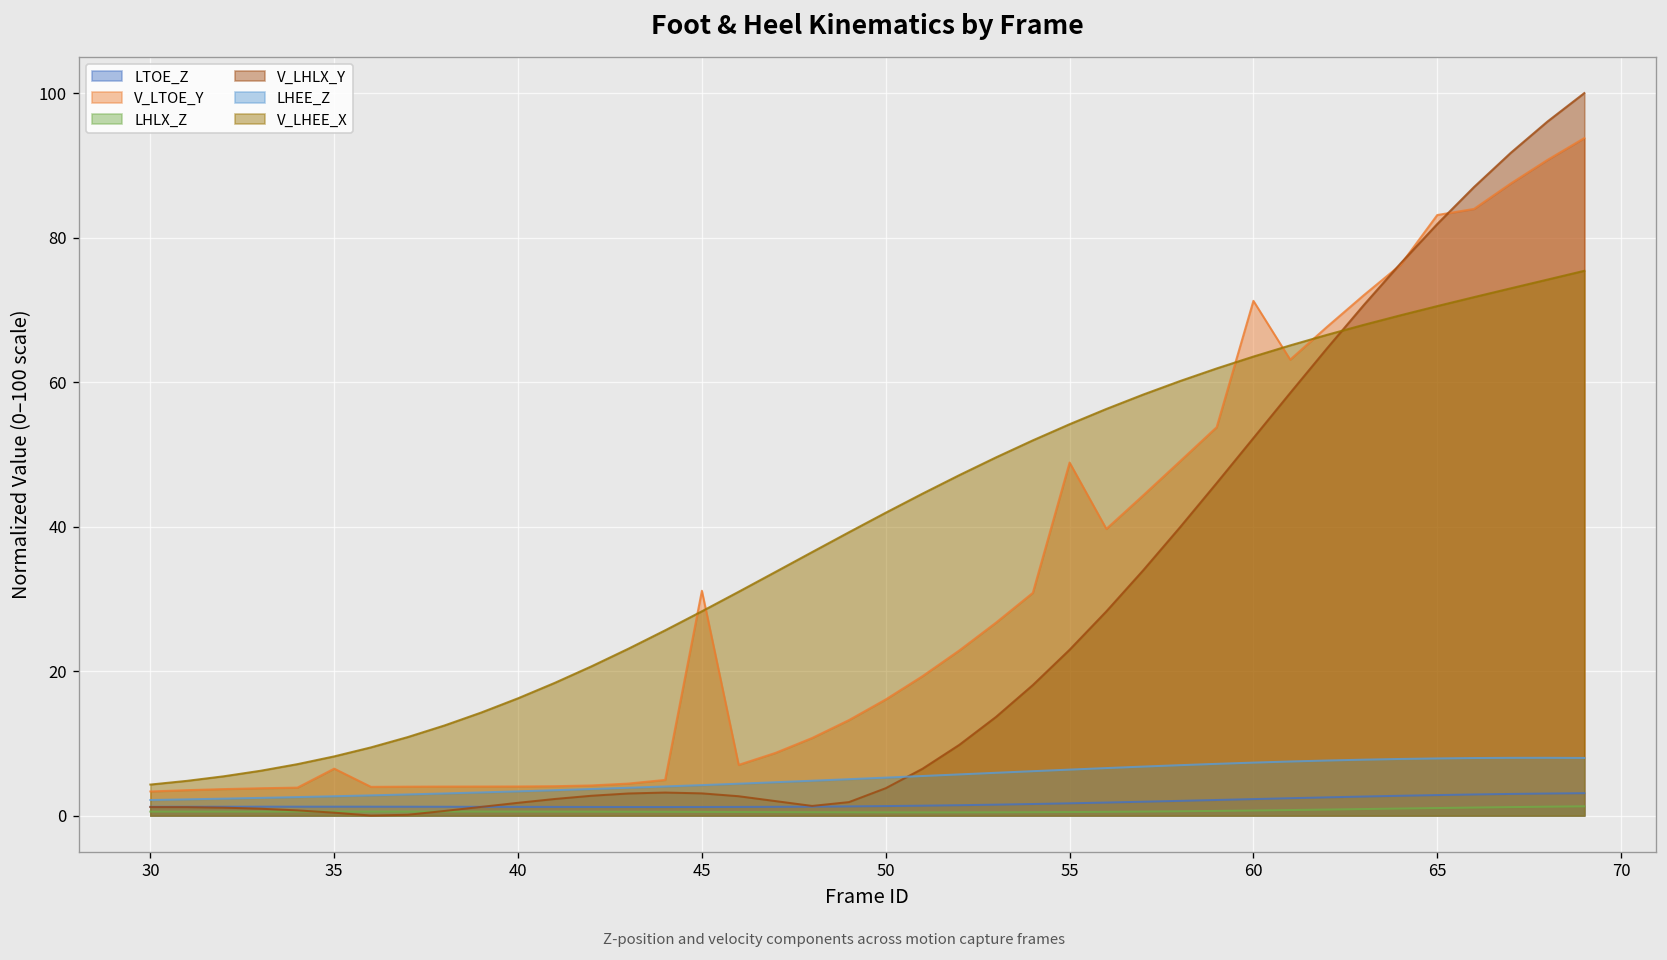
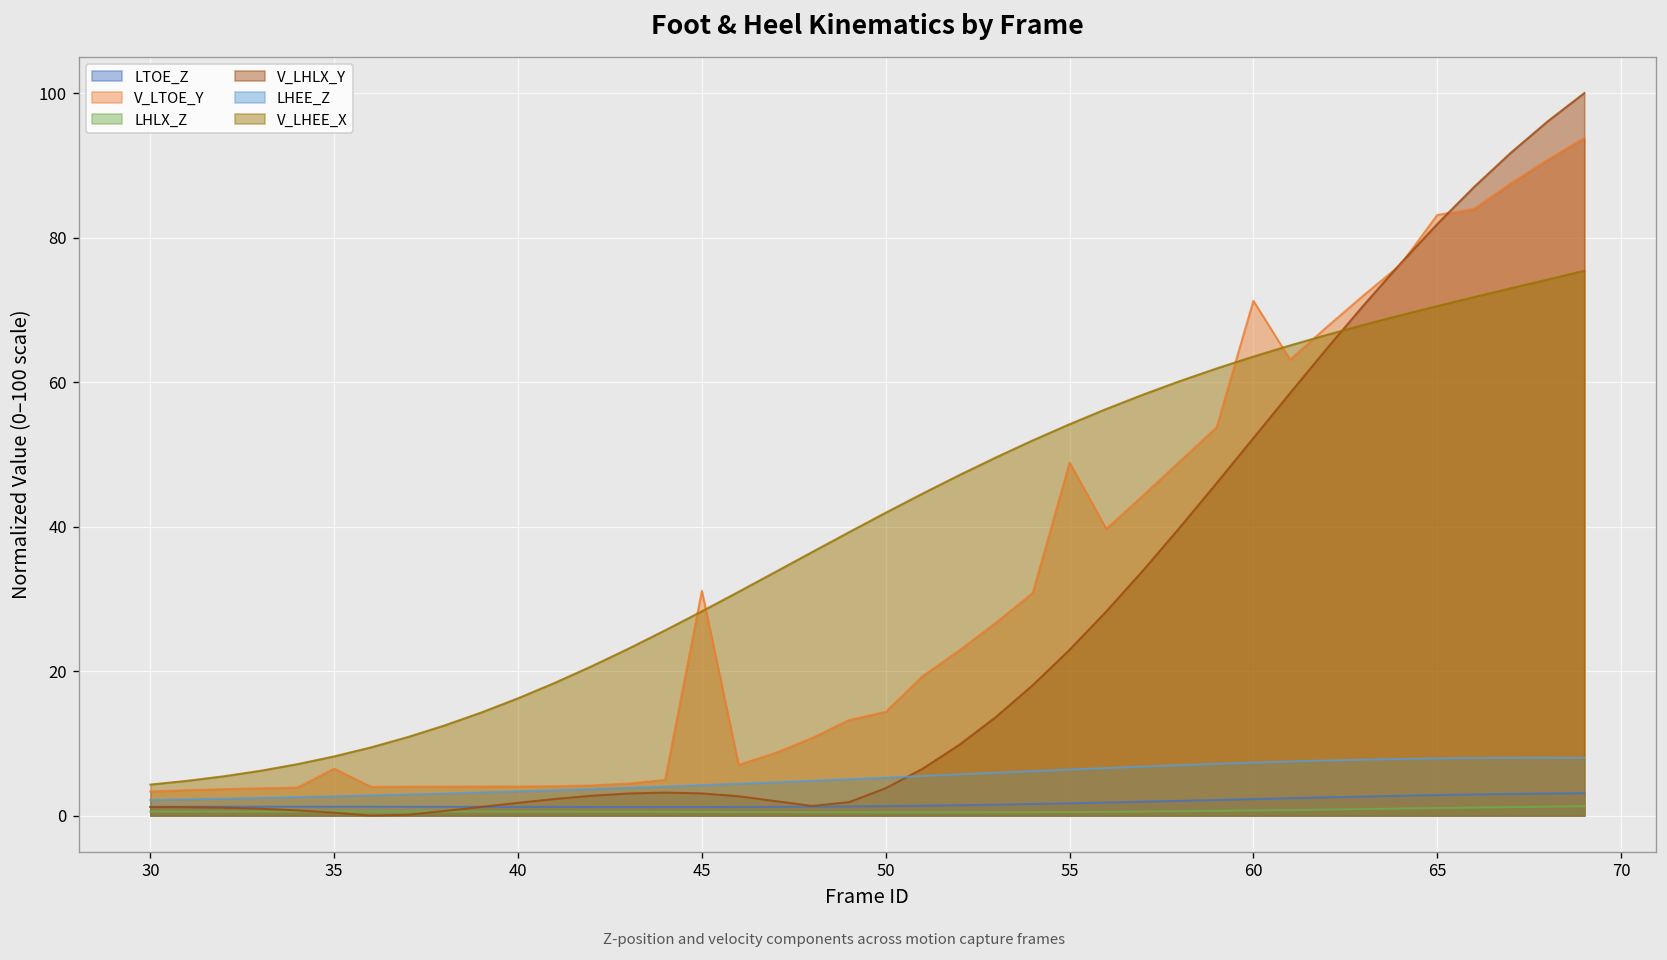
  {
    "V_LTOE_Y": {
      "30": 3,
      "35": 6,
      "40": 4,
      "45": 31,
-     "50": 16,
+     "50": 14,
      "55": 49,
      "60": 71,
      "65": 83
    },
    "LHLX_Z": {
      "30": 1,
      "40": 1,
      "45": 1,
      "50": 0,
      "55": 0,
      "60": 1,
      "65": 1
    }
  }
